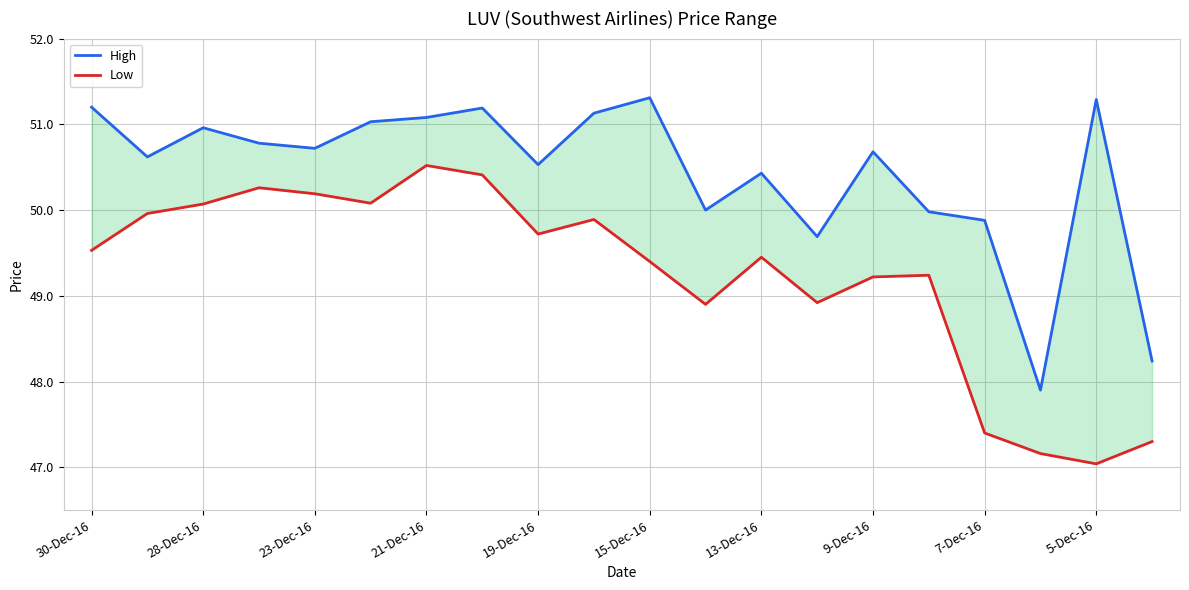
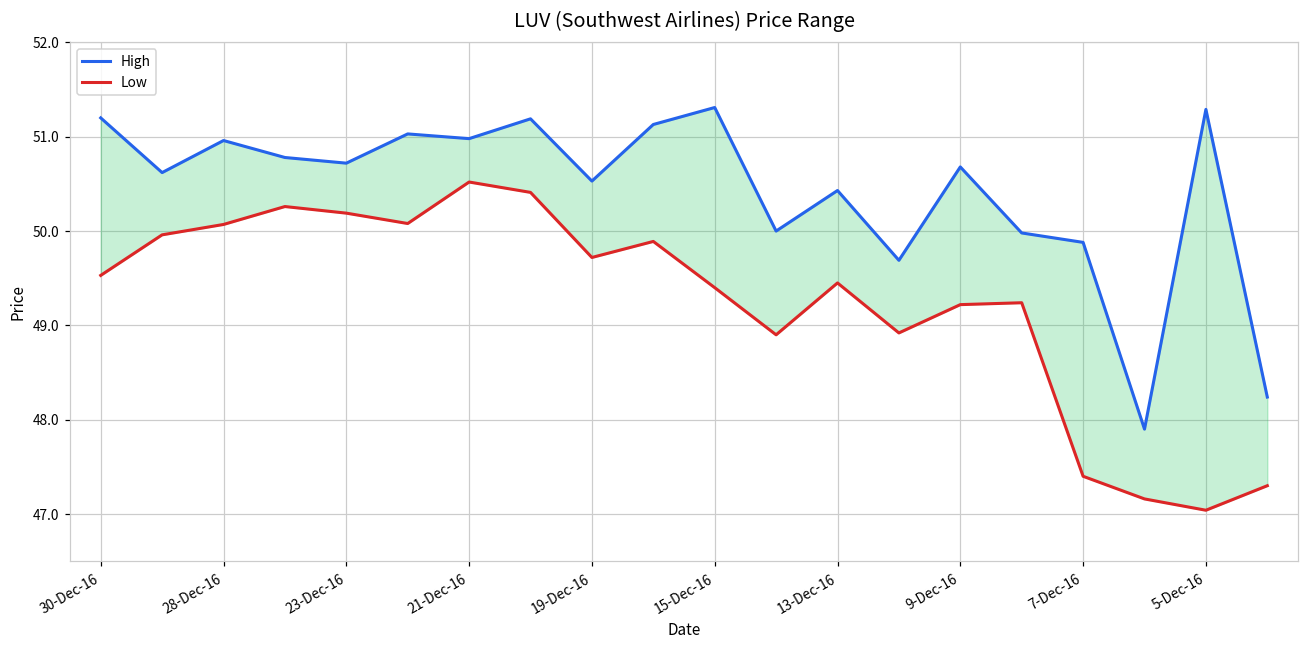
  {
    "High": {
      "30-Dec-16": 51.2,
      "28-Dec-16": 51.0,
      "23-Dec-16": 50.7,
-     "21-Dec-16": 51.1,
+     "21-Dec-16": 51.0,
      "19-Dec-16": 50.5,
      "15-Dec-16": 51.3,
      "13-Dec-16": 50.4,
      "9-Dec-16": 50.7,
      "7-Dec-16": 49.9,
      "5-Dec-16": 51.3
    },
    "Low": {
      "30-Dec-16": 49.5,
      "28-Dec-16": 50.1,
      "23-Dec-16": 50.2,
      "21-Dec-16": 50.5,
      "19-Dec-16": 49.7,
      "15-Dec-16": 49.4,
      "13-Dec-16": 49.5,
      "9-Dec-16": 49.2,
      "7-Dec-16": 47.4,
      "5-Dec-16": 47.0
    }
  }
